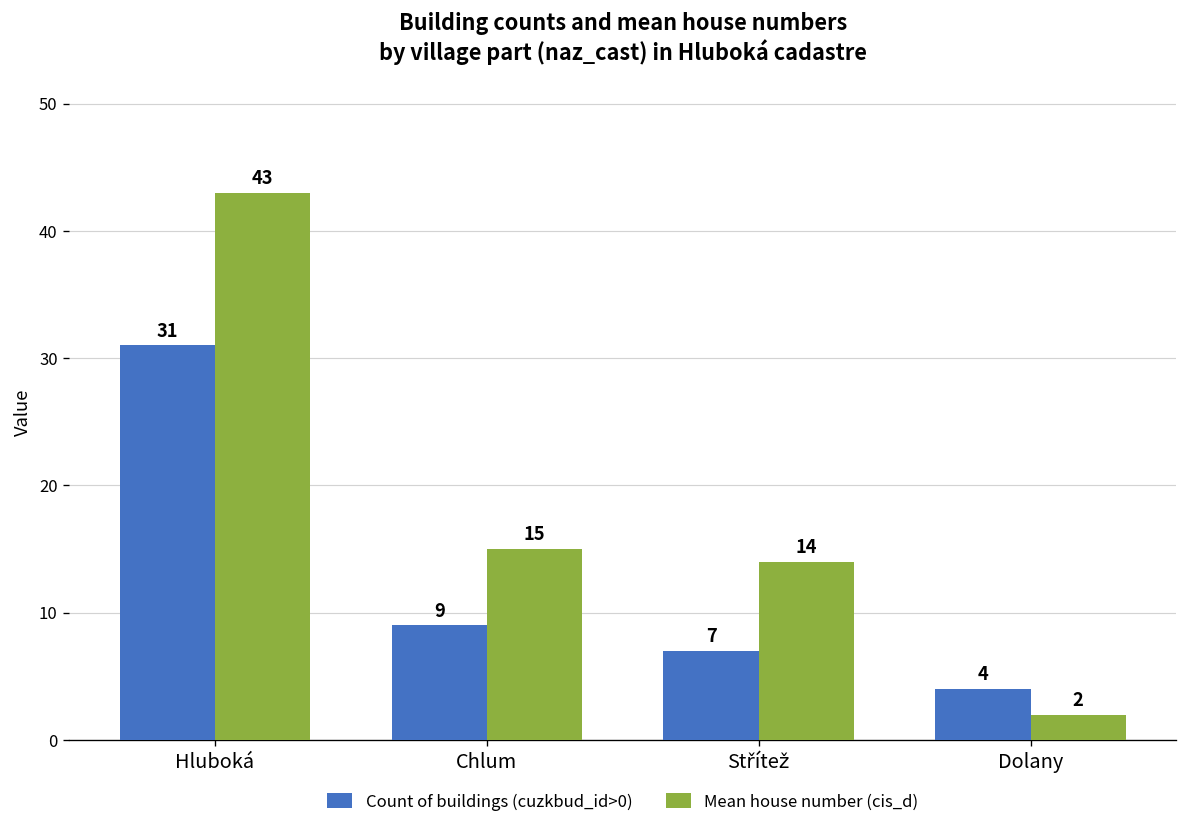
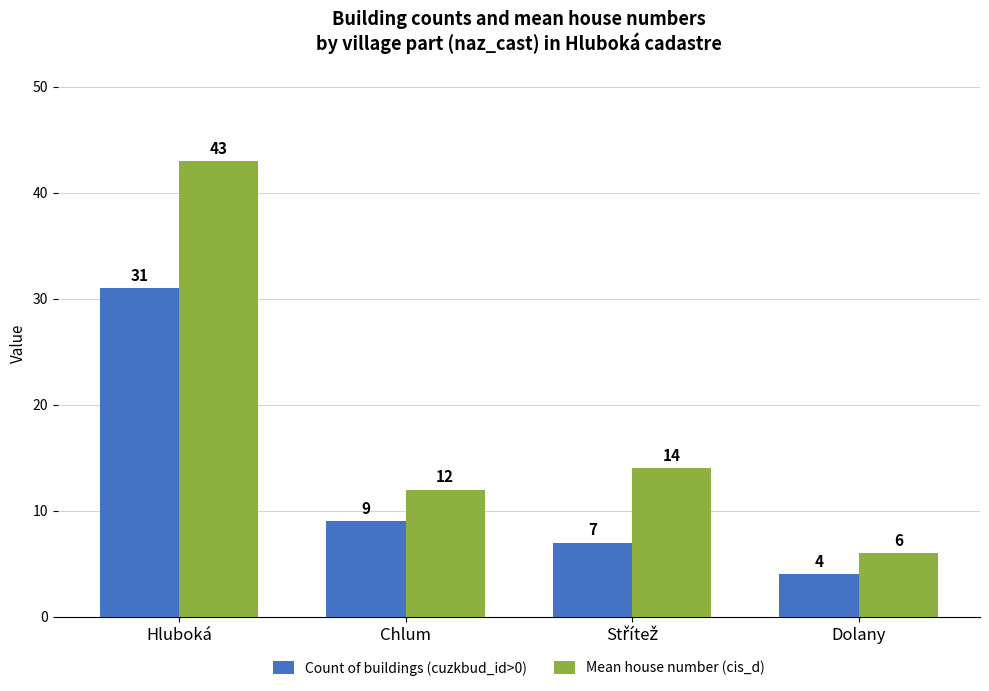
  {
    "Count of buildings (cuzkbud_id>0)": {
      "Hluboká": 31,
      "Chlum": 9,
      "Střítež": 7,
      "Dolany": 4
    },
    "Mean house number (cis_d)": {
      "Hluboká": 43,
-     "Chlum": 15,
+     "Chlum": 12,
      "Střítež": 14,
-     "Dolany": 2
+     "Dolany": 6
    }
  }
